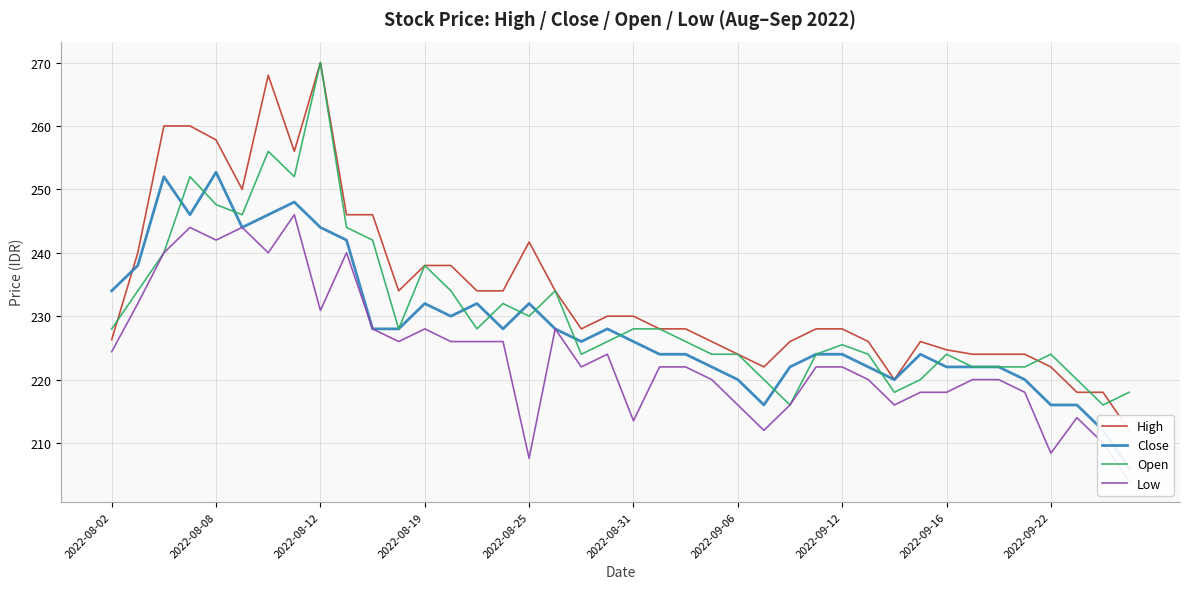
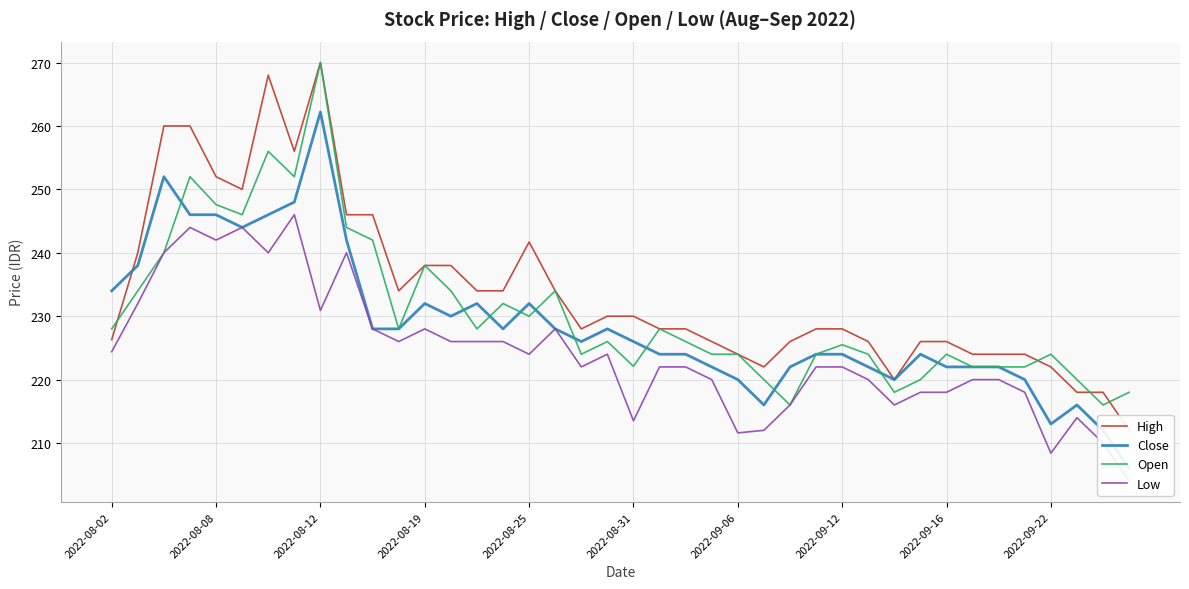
  {
    "High": {
      "2022-08-02": 226,
-     "2022-08-08": 258,
+     "2022-08-08": 252,
      "2022-08-25": 242,
      "2022-08-31": 230,
      "2022-09-12": 228,
-     "2022-09-16": 225,
+     "2022-09-16": 226,
      "2022-09-22": 222
    },
    "Close": {
      "2022-08-02": 234,
-     "2022-08-08": 253,
-     "2022-08-12": 244,
+     "2022-08-08": 246,
+     "2022-08-12": 262,
      "2022-08-19": 232,
      "2022-08-25": 232,
      "2022-08-31": 226,
      "2022-09-06": 220,
      "2022-09-12": 224,
      "2022-09-16": 222,
-     "2022-09-22": 216
+     "2022-09-22": 213
    },
    "Open": {
      "2022-08-02": 228,
      "2022-08-08": 248,
      "2022-08-25": 230,
-     "2022-08-31": 228,
+     "2022-08-31": 222,
      "2022-09-12": 226,
      "2022-09-16": 224,
      "2022-09-22": 224
    },
    "Low": {
      "2022-08-02": 224,
      "2022-08-08": 242,
      "2022-08-12": 231,
      "2022-08-19": 228,
-     "2022-08-25": 208,
+     "2022-08-25": 224,
      "2022-08-31": 214,
-     "2022-09-06": 216,
+     "2022-09-06": 212,
      "2022-09-12": 222,
      "2022-09-16": 218,
      "2022-09-22": 208
    }
  }
